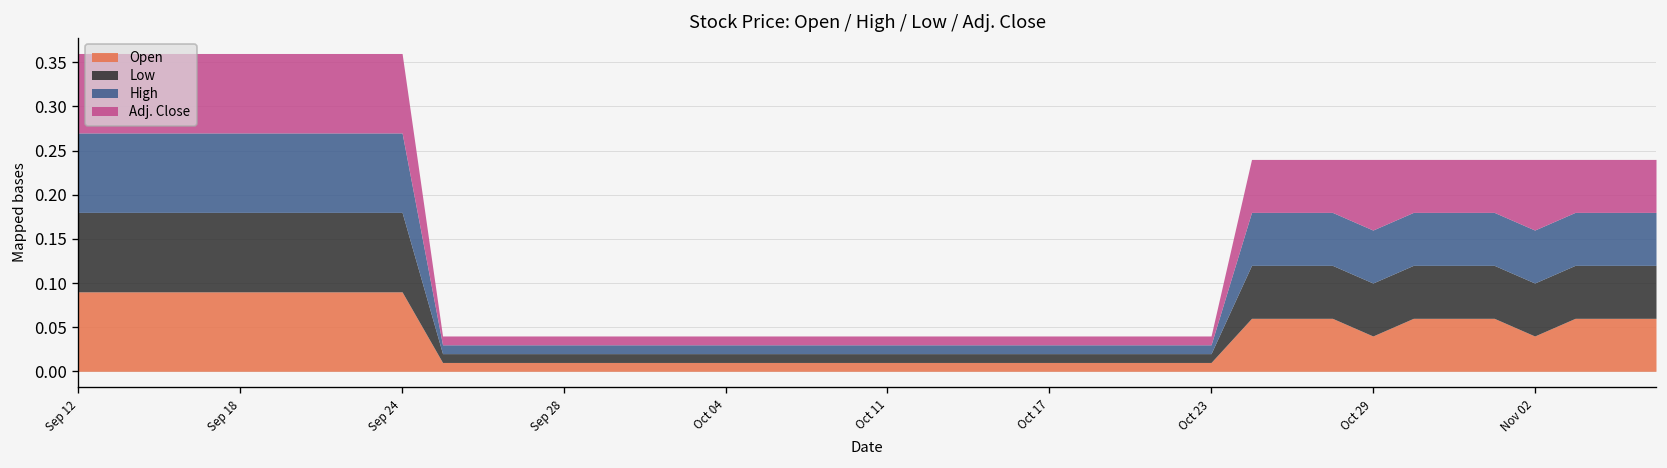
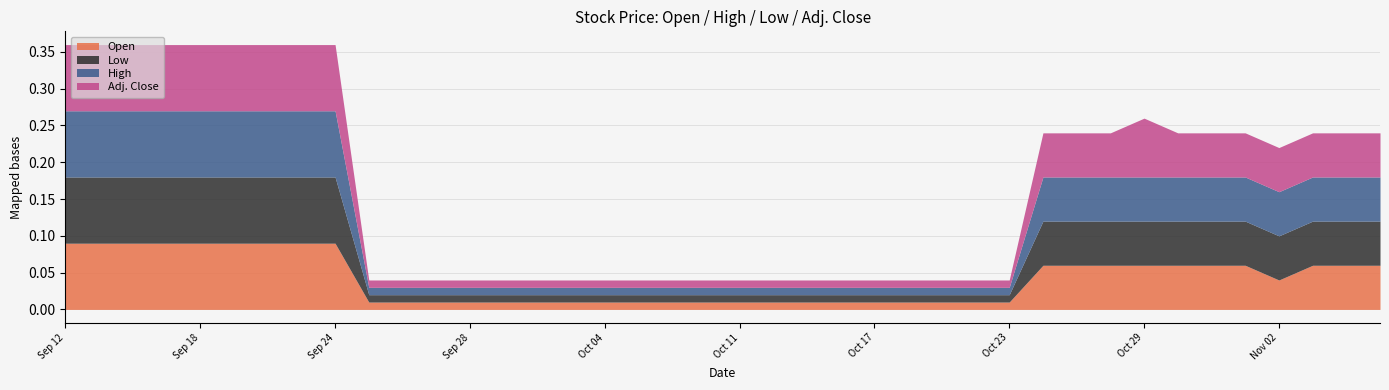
  {
    "Open": {
      "Sep 12": 0.09,
      "Sep 18": 0.09,
      "Sep 24": 0.09,
      "Sep 28": 0.01,
      "Oct 04": 0.01,
      "Oct 11": 0.01,
      "Oct 17": 0.01,
      "Oct 23": 0.01,
-     "Oct 29": 0.04,
+     "Oct 29": 0.06,
      "Nov 02": 0.04
    },
    "Low": {
      "Sep 12": 0.09,
      "Sep 18": 0.09,
      "Sep 24": 0.09,
      "Sep 28": 0.01,
      "Oct 04": 0.01,
      "Oct 11": 0.01,
      "Oct 17": 0.01,
      "Oct 23": 0.01,
      "Oct 29": 0.06,
      "Nov 02": 0.06
    },
    "High": {
      "Sep 12": 0.09,
      "Sep 18": 0.09,
      "Sep 24": 0.09,
      "Sep 28": 0.01,
      "Oct 04": 0.01,
      "Oct 11": 0.01,
      "Oct 17": 0.01,
      "Oct 23": 0.01,
      "Oct 29": 0.06,
      "Nov 02": 0.06
    },
    "Adj. Close": {
      "Sep 12": 0.09,
      "Sep 18": 0.09,
      "Sep 24": 0.09,
      "Sep 28": 0.01,
      "Oct 04": 0.01,
      "Oct 11": 0.01,
      "Oct 17": 0.01,
      "Oct 23": 0.01,
      "Oct 29": 0.08,
-     "Nov 02": 0.08
+     "Nov 02": 0.06
    }
  }
